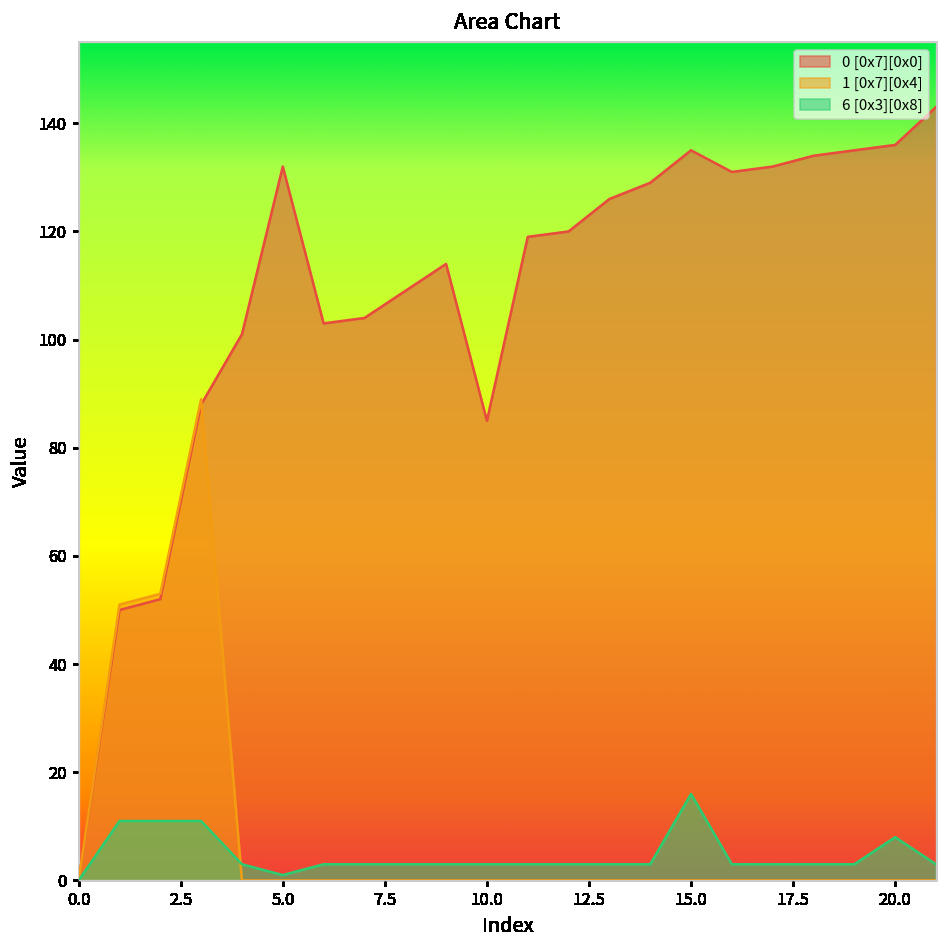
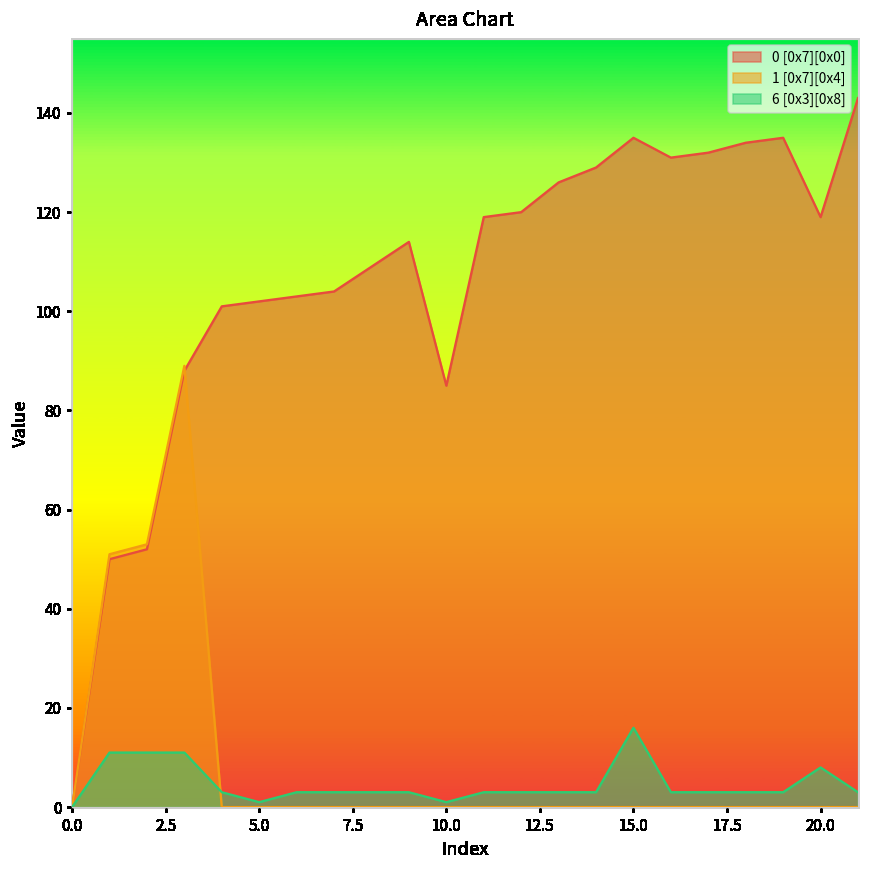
  {
    "0 [0x7][0x0]": {
-     "5.0": 132,
+     "5.0": 102,
      "10.0": 85,
      "15.0": 135,
-     "20.0": 136
+     "20.0": 119
    },
    "1 [0x7][0x4]": {
      "5.0": 0,
      "10.0": 0,
      "15.0": 0,
      "20.0": 0
    },
    "6 [0x3][0x8]": {
      "5.0": 1,
-     "10.0": 3,
+     "10.0": 1,
      "15.0": 16,
      "20.0": 8
    }
  }
